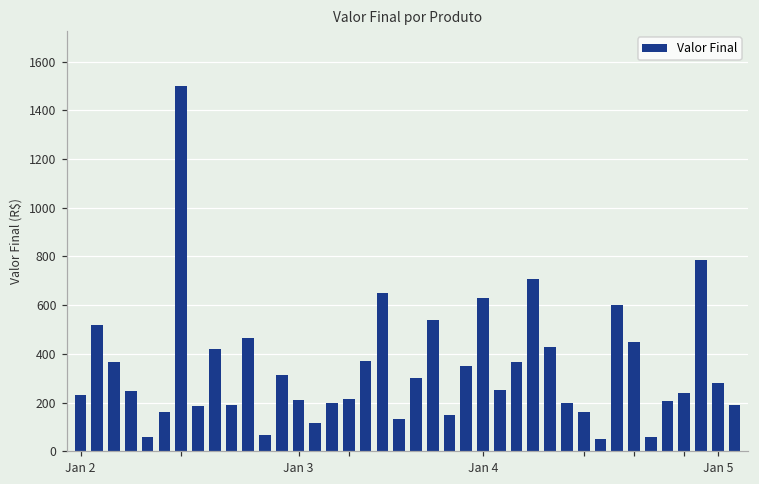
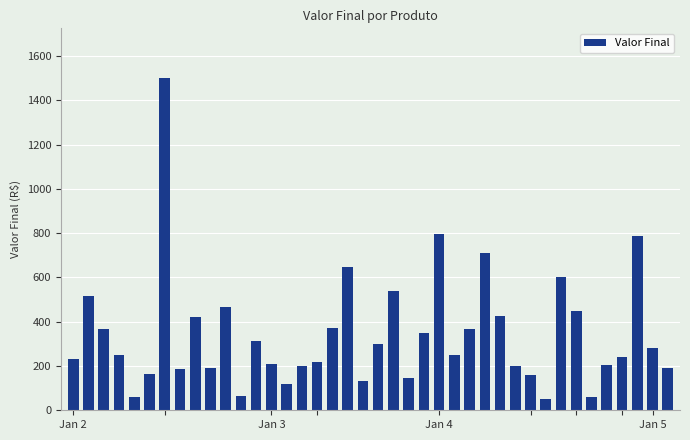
  {
    "Jan 2": 230,
    "Jan 3": 210,
-   "Jan 4": 630,
+   "Jan 4": 800,
    "Jan 5": 280
  }
